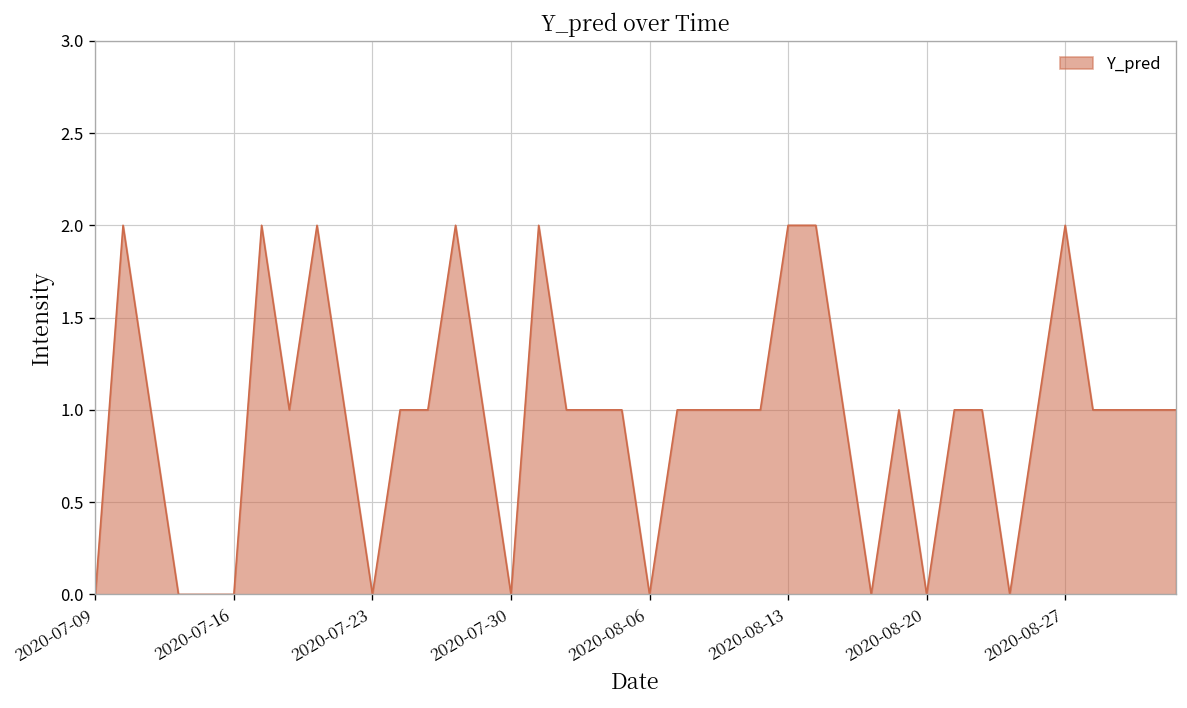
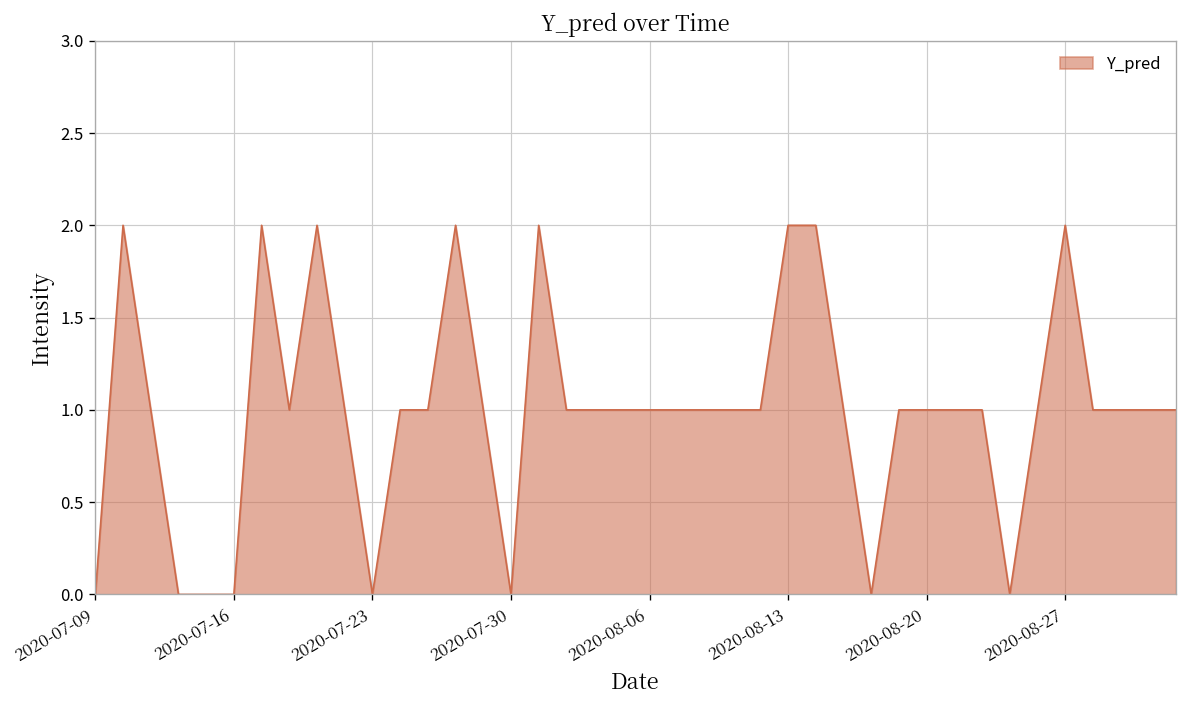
  {
    "2020-07-09": 0,
    "2020-07-16": 0,
    "2020-07-23": 0,
    "2020-07-30": 0,
-   "2020-08-06": 0,
+   "2020-08-06": 1,
    "2020-08-13": 2,
-   "2020-08-20": 0,
+   "2020-08-20": 1,
    "2020-08-27": 2
  }
